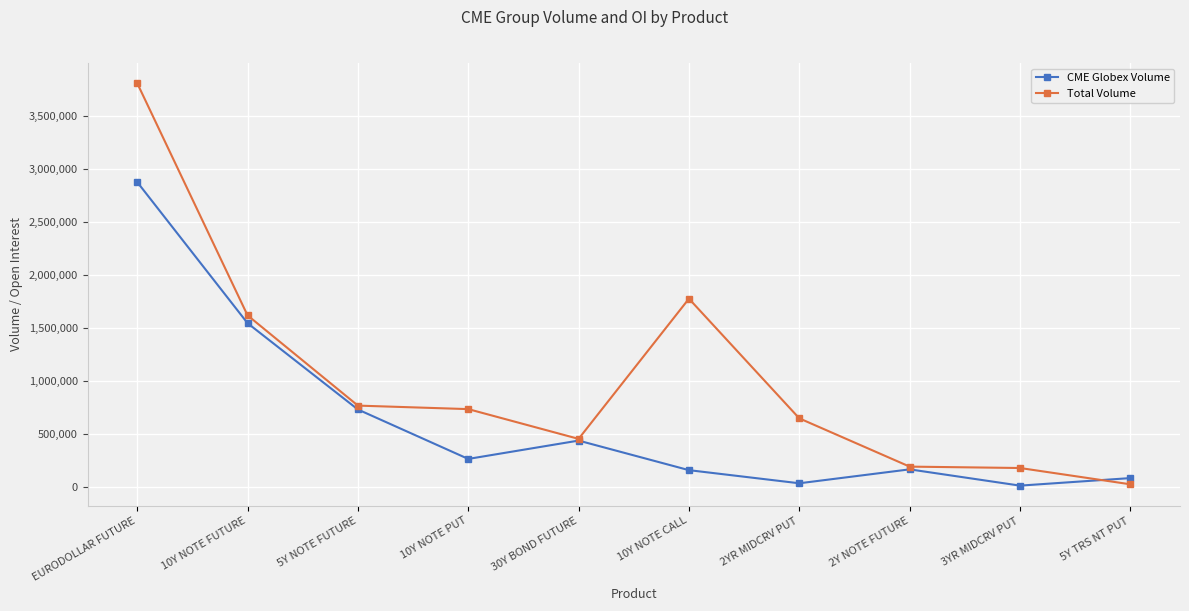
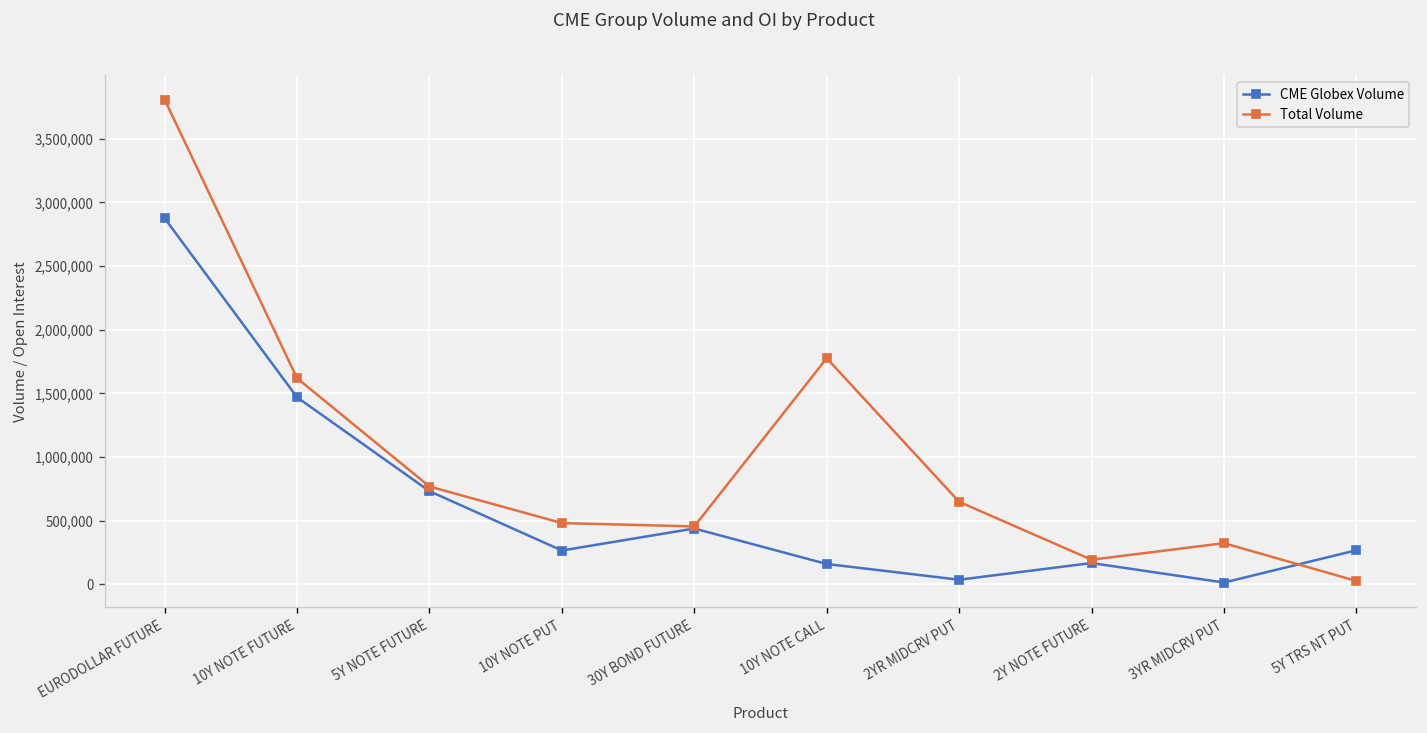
  {
    "CME Globex Volume": {
      "EURODOLLAR FUTURE": "2,880,000",
-     "10Y NOTE FUTURE": "1,550,000",
+     "10Y NOTE FUTURE": "1,470,000",
      "5Y NOTE FUTURE": "730,000",
      "10Y NOTE PUT": "270,000",
      "10Y NOTE CALL": "160,000",
      "2YR MIDCRV PUT": "40,000",
      "2Y NOTE FUTURE": "170,000",
      "3YR MIDCRV PUT": "10,000",
-     "5Y TRS NT PUT": "90,000"
+     "5Y TRS NT PUT": "270,000"
    },
    "Total Volume": {
      "EURODOLLAR FUTURE": "3,810,000",
      "10Y NOTE FUTURE": "1,620,000",
      "5Y NOTE FUTURE": "770,000",
-     "10Y NOTE PUT": "740,000",
+     "10Y NOTE PUT": "480,000",
      "10Y NOTE CALL": "1,780,000",
      "2YR MIDCRV PUT": "650,000",
      "2Y NOTE FUTURE": "190,000",
-     "3YR MIDCRV PUT": "180,000",
+     "3YR MIDCRV PUT": "320,000",
      "5Y TRS NT PUT": "30,000"
    }
  }
